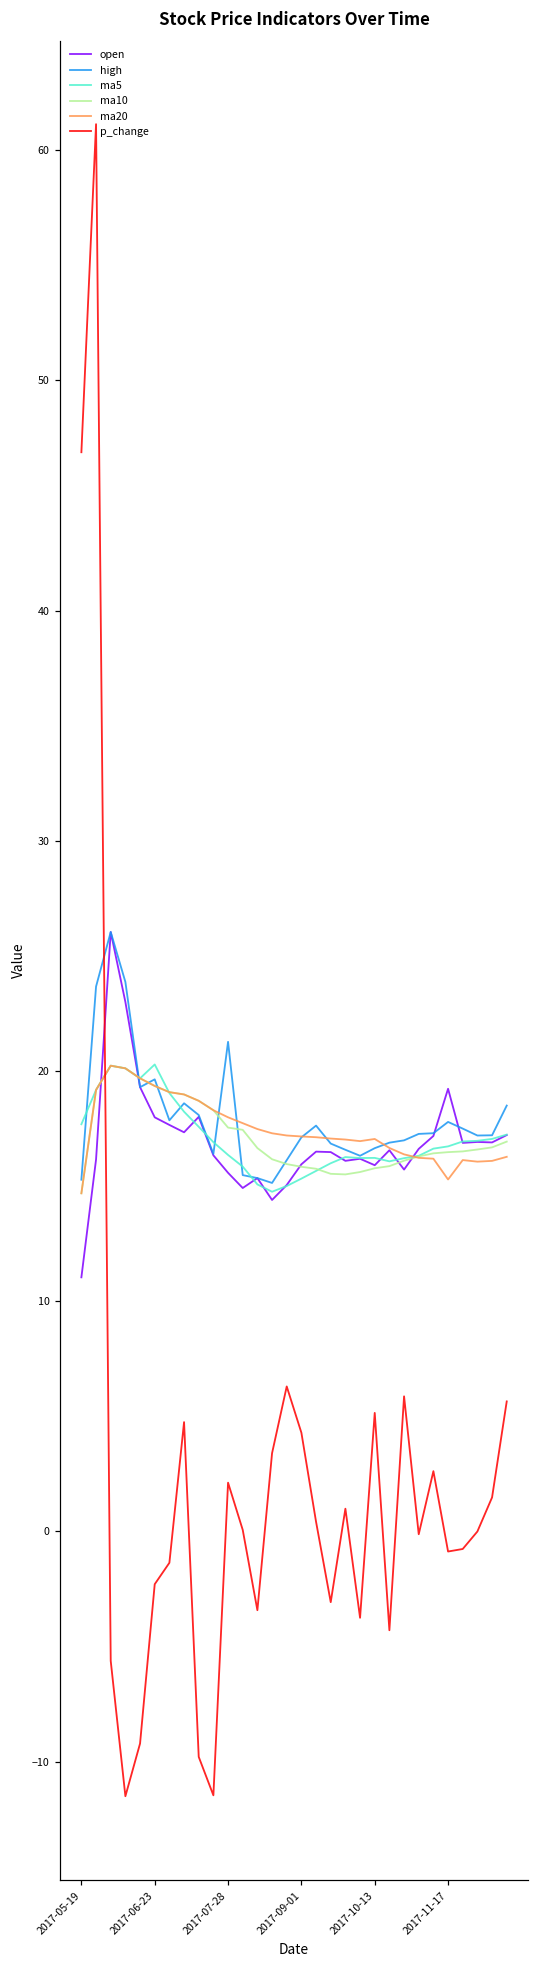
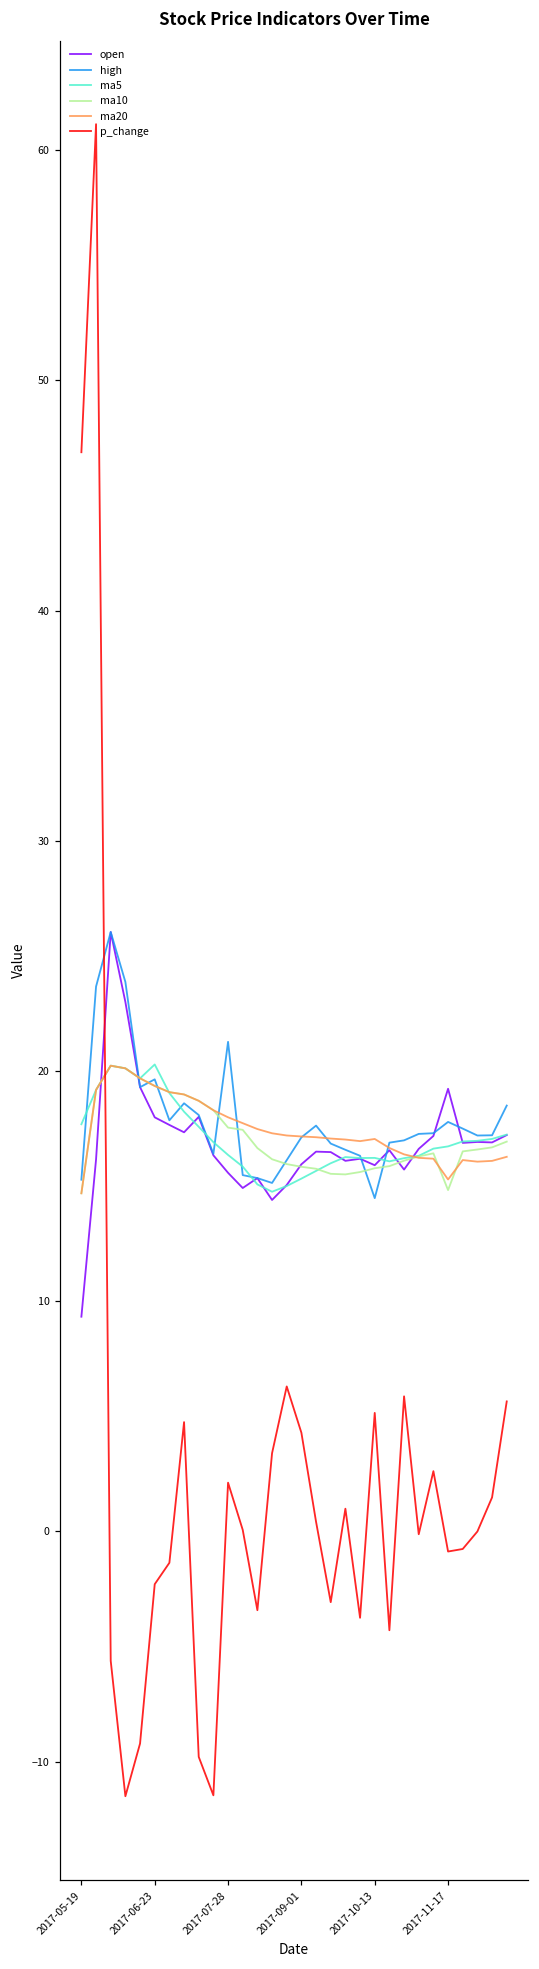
  {
    "open": {
-     "2017-05-19": 11.0,
+     "2017-05-19": 9.3,
      "2017-06-23": 18.0,
      "2017-07-28": 15.6,
      "2017-10-13": 15.9,
      "2017-11-17": 19.2
    },
    "high": {
      "2017-05-19": 15.3,
      "2017-06-23": 19.6,
      "2017-07-28": 21.3,
-     "2017-10-13": 16.7,
+     "2017-10-13": 14.5,
      "2017-11-17": 17.8
    },
    "ma5": {
      "2017-05-19": 17.7,
      "2017-06-23": 20.3,
      "2017-07-28": 16.4,
      "2017-09-01": 15.3,
      "2017-10-13": 16.2,
      "2017-11-17": 16.7
    },
    "ma10": {
      "2017-07-28": 17.5,
      "2017-10-13": 15.8,
-     "2017-11-17": 16.5
+     "2017-11-17": 14.8
    },
    "ma20": {
      "2017-07-28": 18.0,
      "2017-10-13": 17.1,
      "2017-11-17": 15.3
    },
    "p_change": {
      "2017-05-19": 46.9,
      "2017-06-23": -2.3,
      "2017-07-28": 2.1,
      "2017-09-01": 4.3,
      "2017-10-13": 5.2,
      "2017-11-17": -0.9
    }
  }
